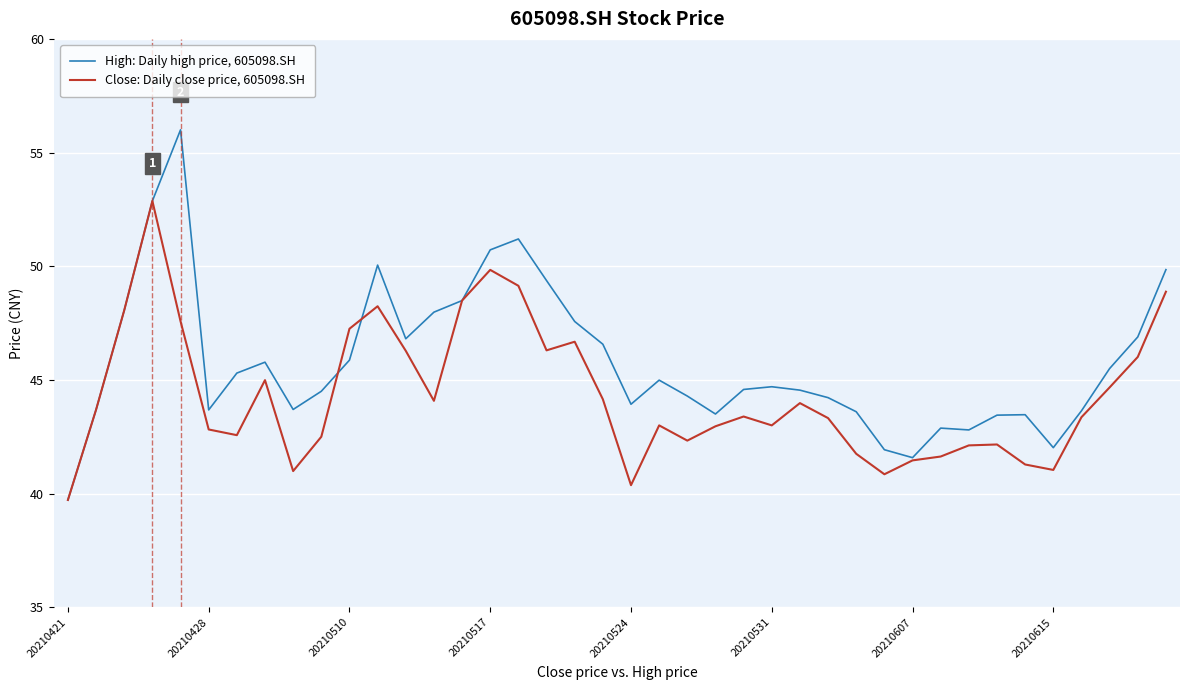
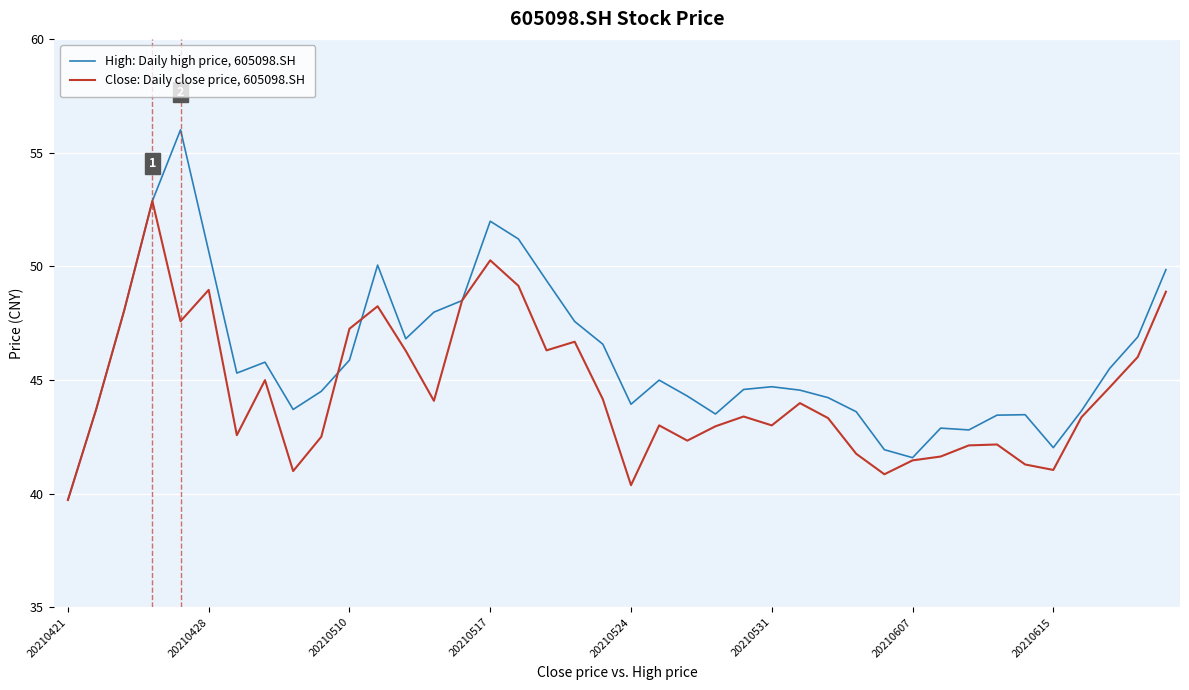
  {
    "High: Daily high price, 605098.SH": {
-     "20210428": 43.7,
+     "20210428": 50.7,
      "20210510": 45.9,
-     "20210517": 50.7,
+     "20210517": 52.0,
      "20210524": 43.9,
      "20210531": 44.7,
      "20210607": 41.6,
      "20210615": 42.0
    },
    "Close: Daily close price, 605098.SH": {
-     "20210428": 42.8,
+     "20210428": 49.0,
      "20210510": 47.3,
-     "20210517": 49.8,
+     "20210517": 50.3,
      "20210524": 40.4,
      "20210531": 43.0,
      "20210607": 41.5,
      "20210615": 41.0
    }
  }
